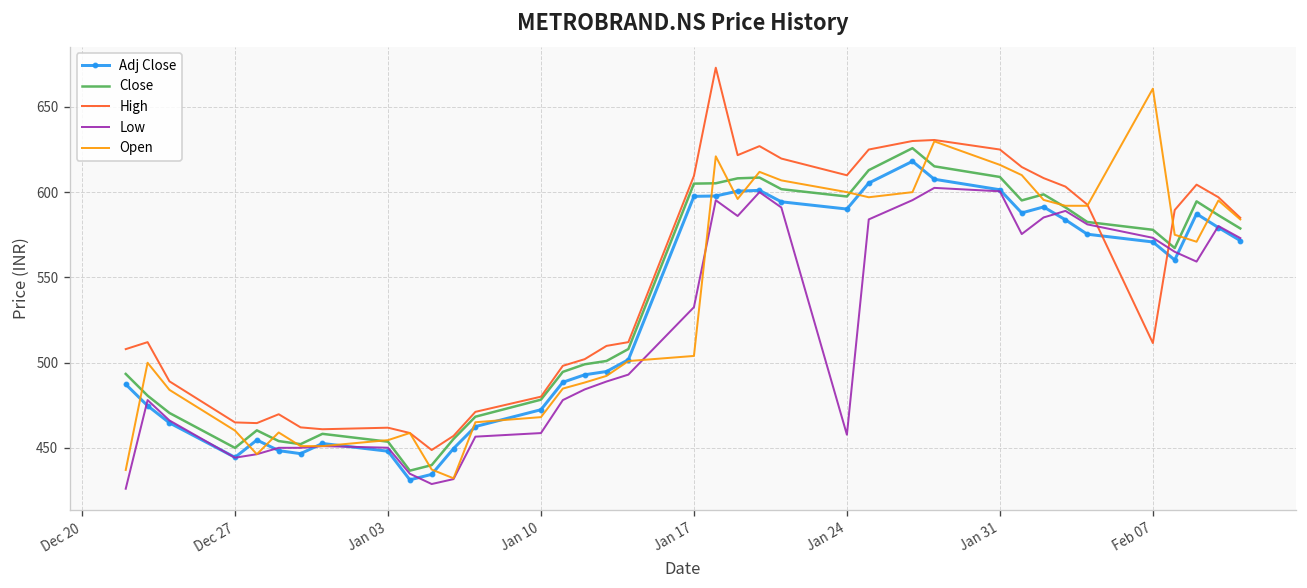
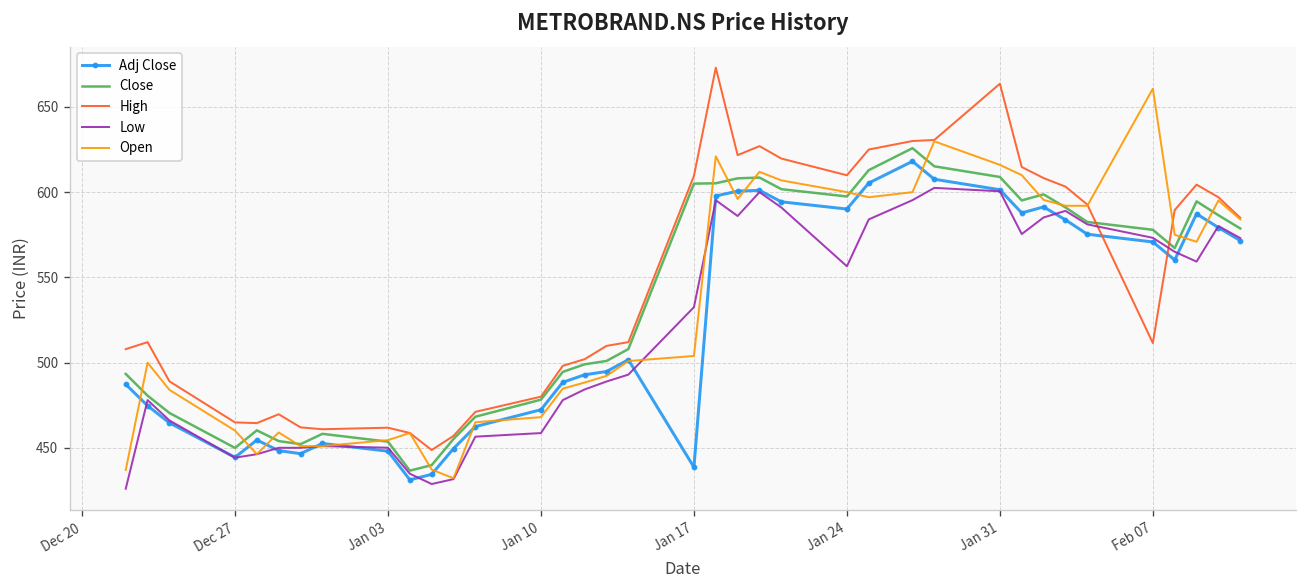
  {
    "Adj Close": {
      "Jan 03": 448,
      "Jan 10": 472,
-     "Jan 17": 598,
+     "Jan 17": 439,
      "Jan 24": 590,
      "Feb 07": 571
    },
    "Close": {
      "Dec 27": 450,
      "Jan 17": 605,
      "Jan 24": 597,
      "Jan 31": 609,
      "Feb 07": 578
    },
    "High": {
      "Dec 27": 465,
      "Jan 03": 462,
      "Jan 17": 610,
      "Jan 24": 610,
-     "Jan 31": 625,
+     "Jan 31": 664,
      "Feb 07": 511
    },
    "Low": {
      "Jan 03": 450,
      "Jan 10": 459,
      "Jan 17": 533,
-     "Jan 24": 458,
+     "Jan 24": 557,
      "Feb 07": 573
    },
    "Open": {
      "Dec 27": 460,
      "Jan 10": 468,
      "Jan 17": 504,
      "Jan 24": 600,
      "Jan 31": 616,
      "Feb 07": 661
    }
  }
